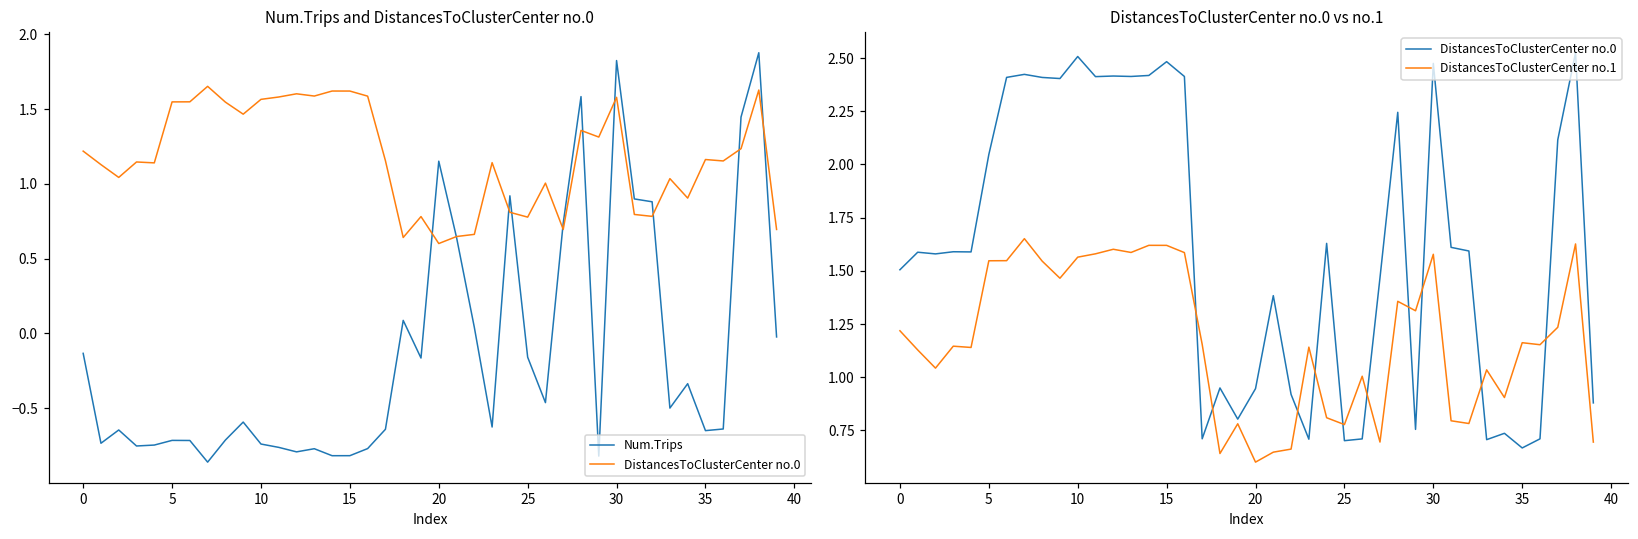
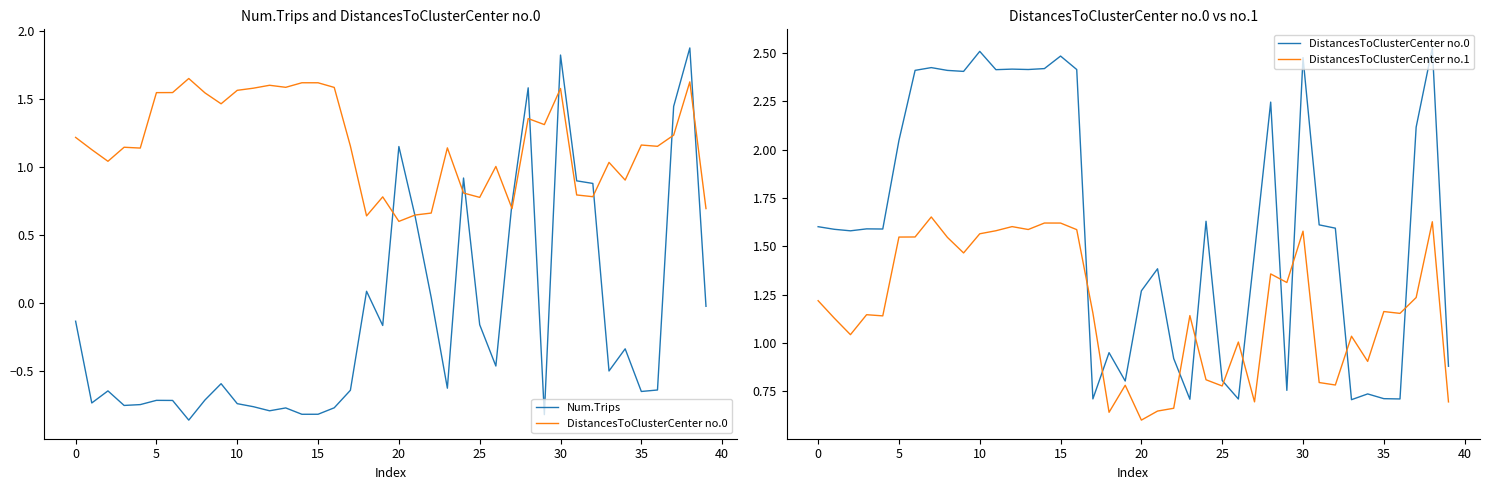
  {
    "Num.Trips and DistancesToClusterCenter no.0": {
      "Num.Trips": {
        "0": -0.13,
        "5": -0.71,
        "10": -0.74,
        "15": -0.82,
        "20": 1.15,
        "25": -0.16,
        "30": 1.82,
        "35": -0.65
      }
    },
    "DistancesToClusterCenter no.0 vs no.1": {
      "DistancesToClusterCenter no.0": {
-       "0": 1.51,
+       "0": 1.60,
        "5": 2.05,
        "10": 2.51,
        "15": 2.48,
-       "20": 0.95,
-       "25": 0.70,
-       "35": 0.67
+       "20": 1.27,
+       "25": 0.81,
+       "35": 0.71
      },
      "DistancesToClusterCenter no.1": {
        "0": 1.22,
        "5": 1.55,
        "10": 1.56,
        "15": 1.62,
        "20": 0.60,
        "25": 0.78,
        "30": 1.58,
        "35": 1.16
      }
    }
  }
